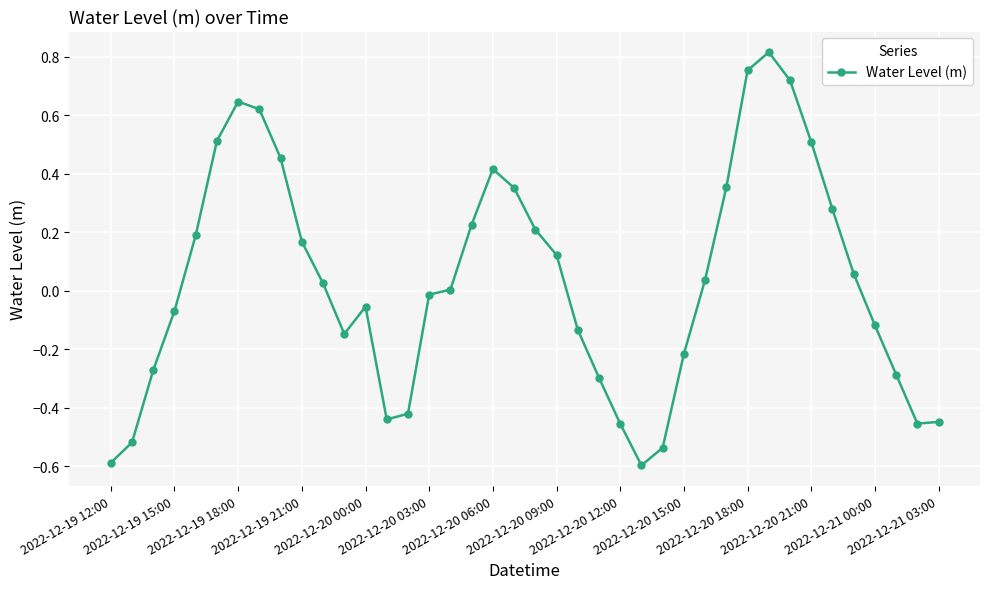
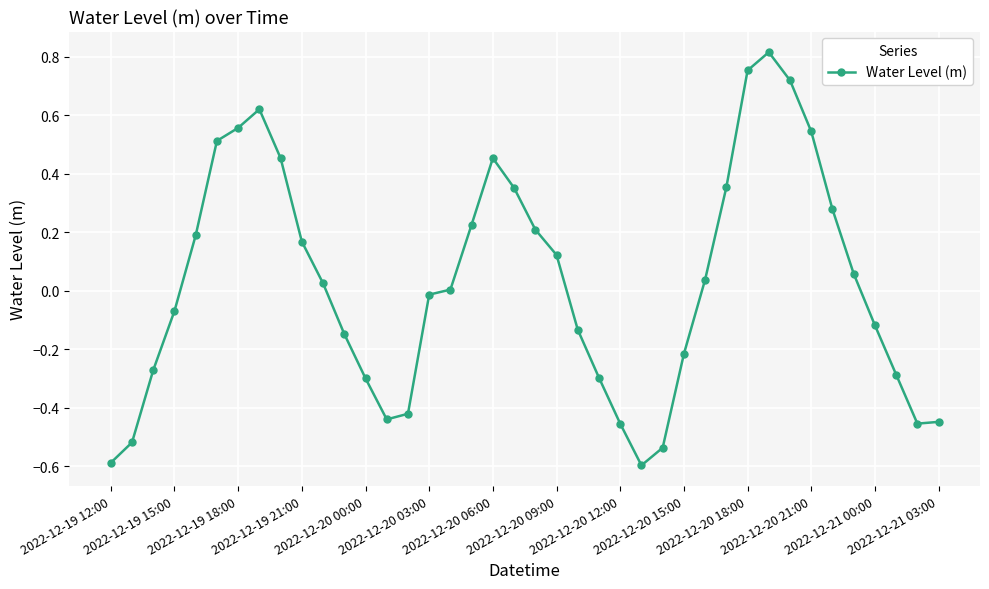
  {
    "2022-12-19 12:00": -0.59,
    "2022-12-19 15:00": -0.07,
-   "2022-12-19 18:00": 0.65,
+   "2022-12-19 18:00": 0.56,
    "2022-12-19 21:00": 0.17,
-   "2022-12-20 00:00": -0.06,
+   "2022-12-20 00:00": -0.30,
    "2022-12-20 03:00": -0.01,
-   "2022-12-20 06:00": 0.42,
+   "2022-12-20 06:00": 0.45,
    "2022-12-20 09:00": 0.12,
    "2022-12-20 12:00": -0.46,
    "2022-12-20 15:00": -0.22,
    "2022-12-20 18:00": 0.75,
-   "2022-12-20 21:00": 0.51,
+   "2022-12-20 21:00": 0.54,
    "2022-12-21 00:00": -0.12,
    "2022-12-21 03:00": -0.45
  }
